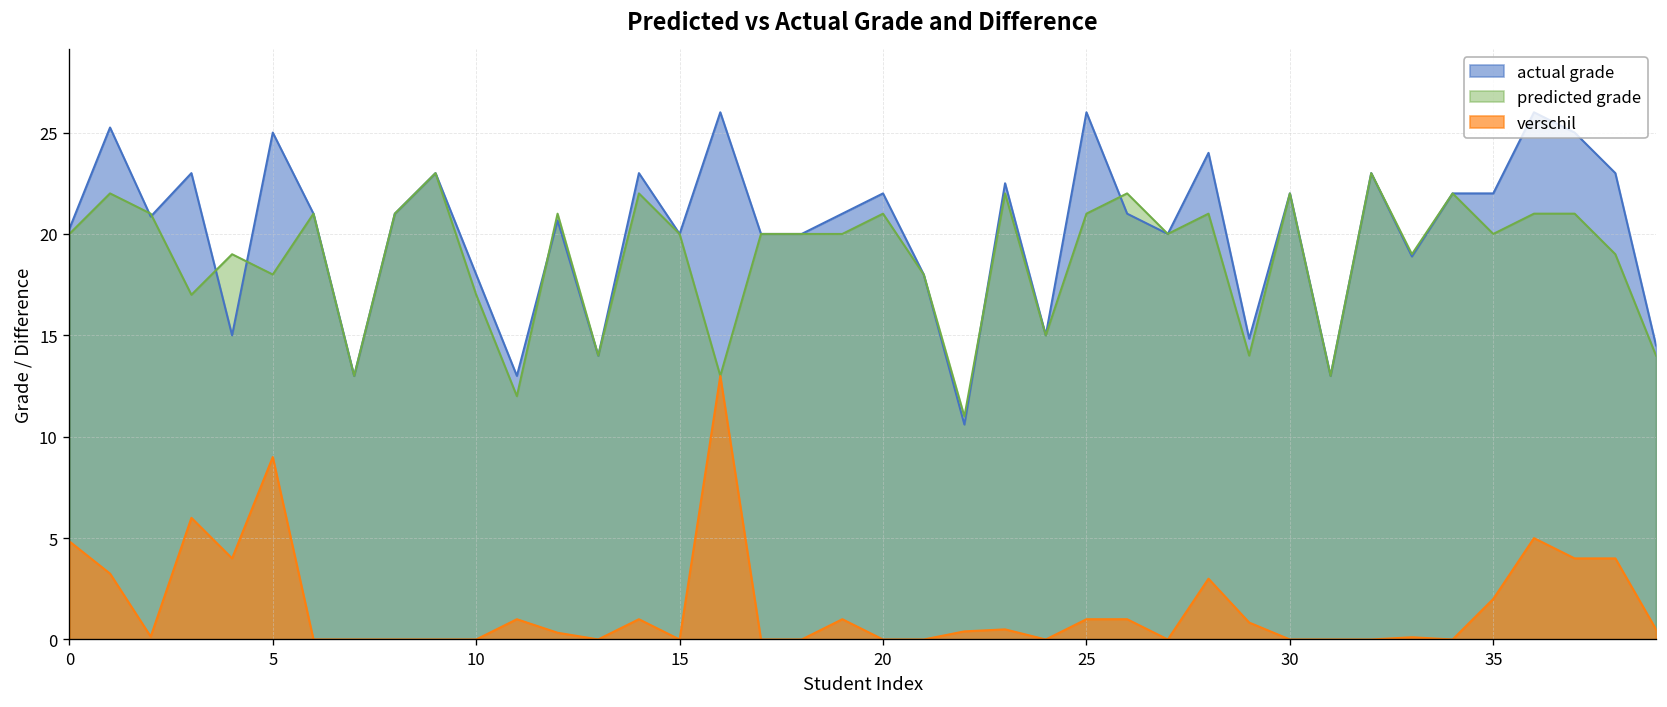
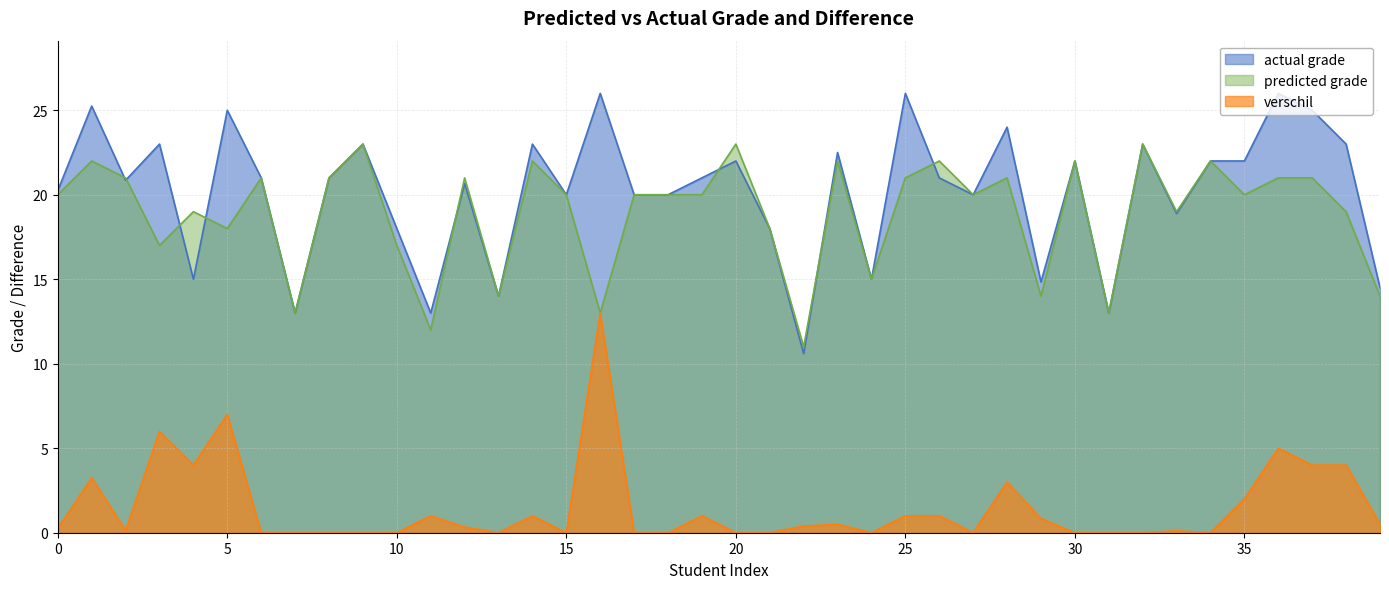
  {
    "actual grade": {
      "0": 20.3,
      "5": 25.0,
      "10": 18.0,
      "20": 22.0,
      "25": 26.0,
      "35": 22.0
    },
    "predicted grade": {
      "0": 20,
      "5": 18,
      "10": 17,
-     "20": 21,
+     "20": 23,
      "25": 21,
      "35": 20
    },
    "verschil": {
-     "0": 4.8,
-     "5": 9,
+     "0": 0.3,
+     "5": 7,
      "10": 0.0,
      "15": 0.0,
      "20": 0.0,
      "25": 1.0,
      "30": 0.0,
      "35": 2.0
    }
  }
